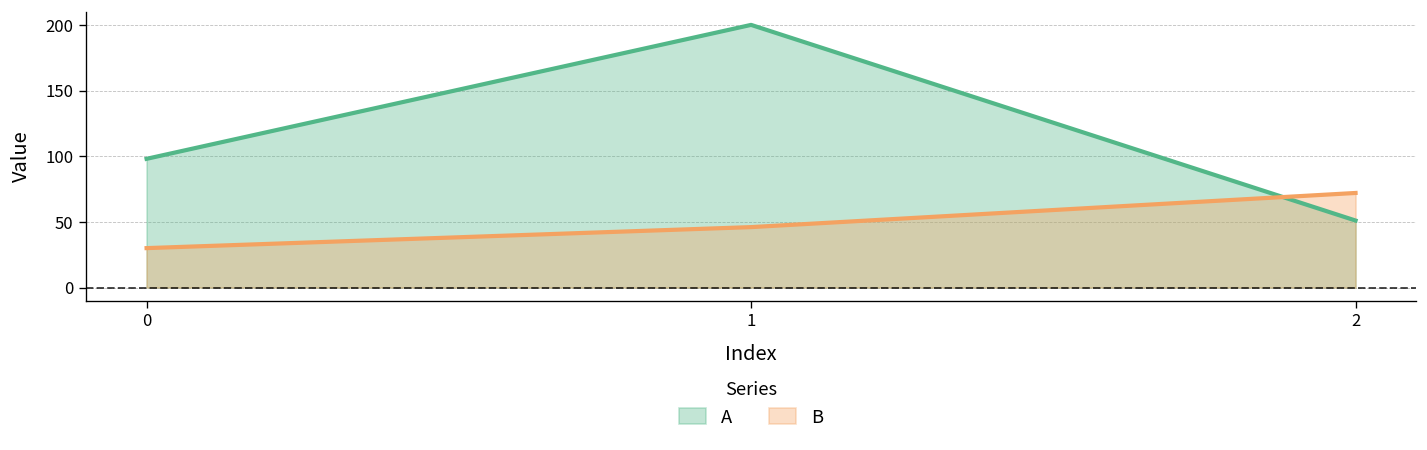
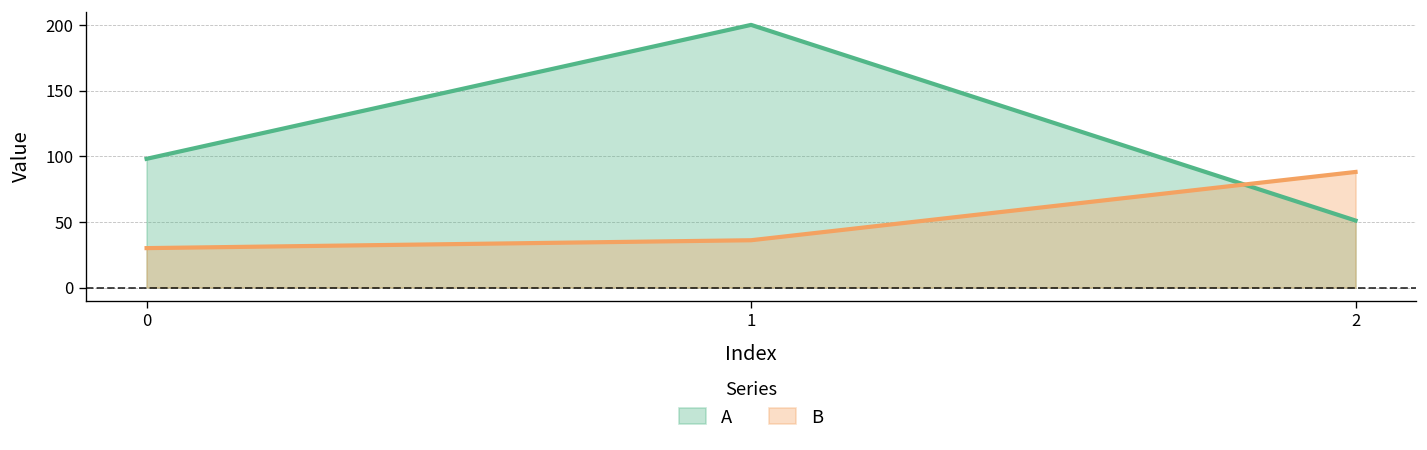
  {
    "A": {
      "0": 98,
      "1": 200,
      "2": 51
    },
    "B": {
      "0": 30,
-     "1": 46,
-     "2": 72
+     "1": 36,
+     "2": 88
    }
  }
